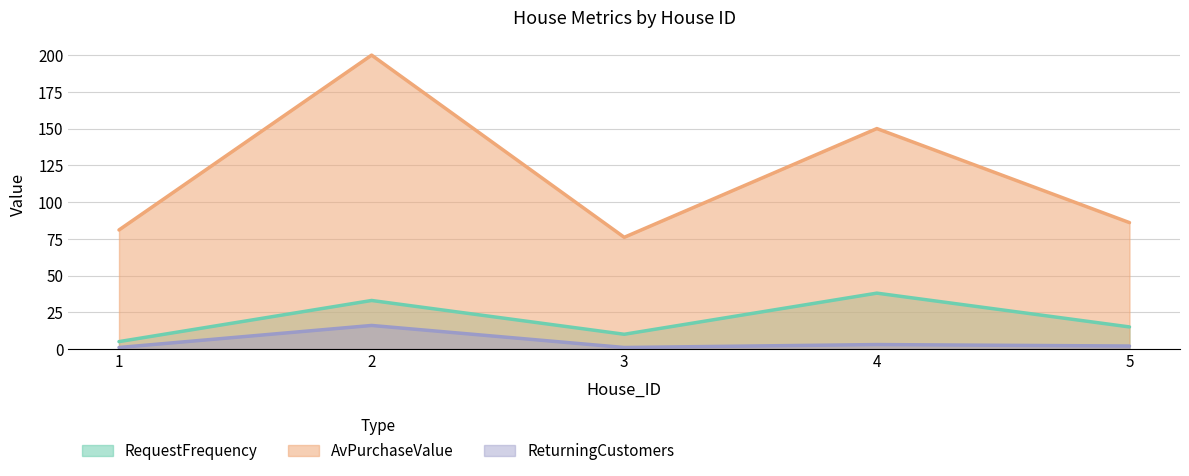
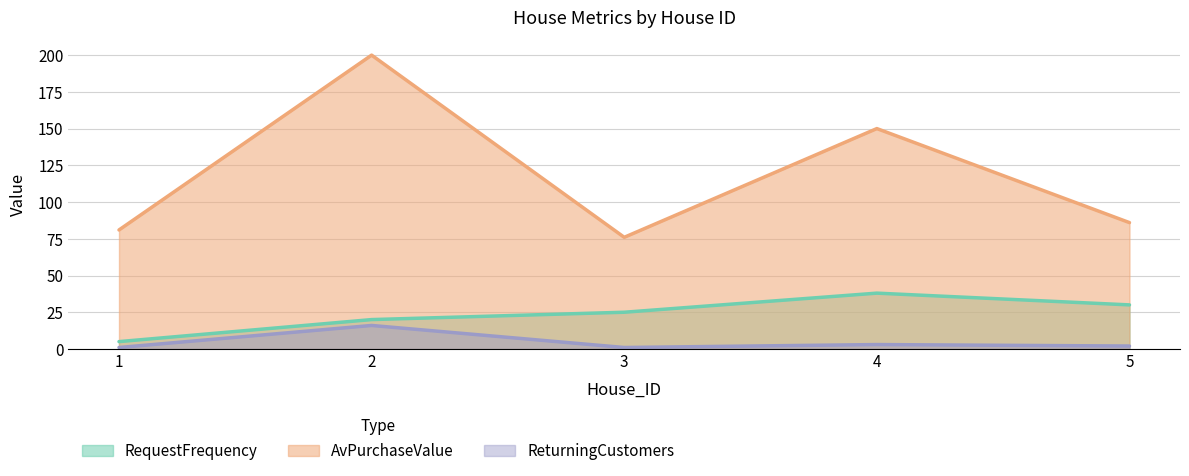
  {
    "RequestFrequency": {
      "1": 5,
-     "2": 33,
-     "3": 10,
+     "2": 20,
+     "3": 25,
      "4": 38,
-     "5": 15
+     "5": 30
    },
    "AvPurchaseValue": {
      "1": 81,
      "2": 200,
      "3": 76,
      "4": 150,
      "5": 86
    },
    "ReturningCustomers": {
      "1": 1,
      "2": 16,
      "3": 1,
      "4": 3,
      "5": 2
    }
  }
